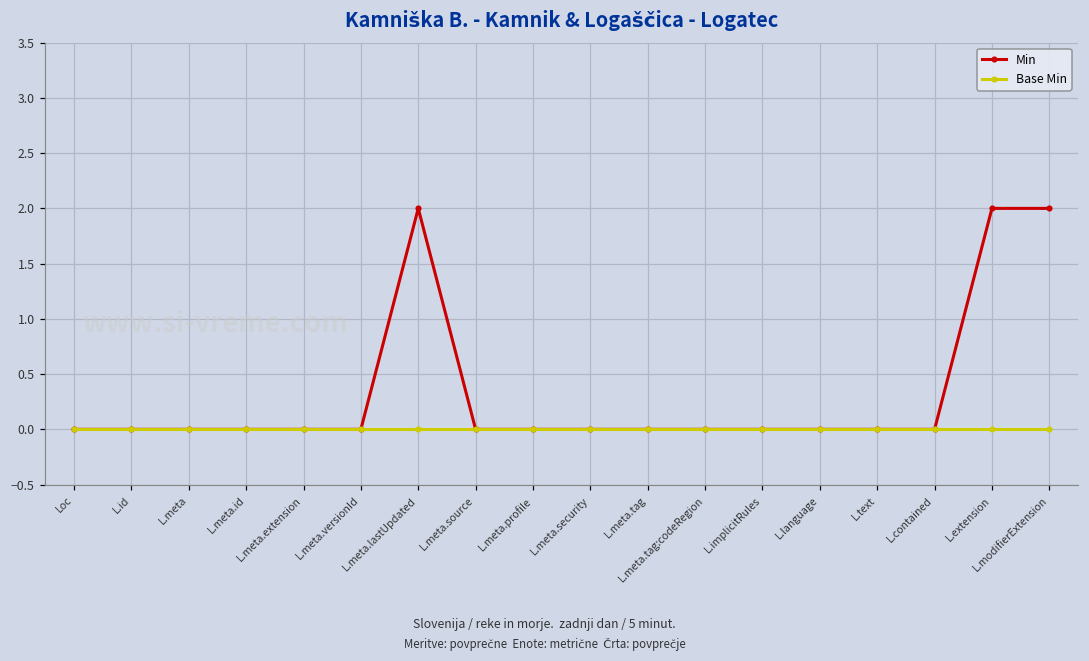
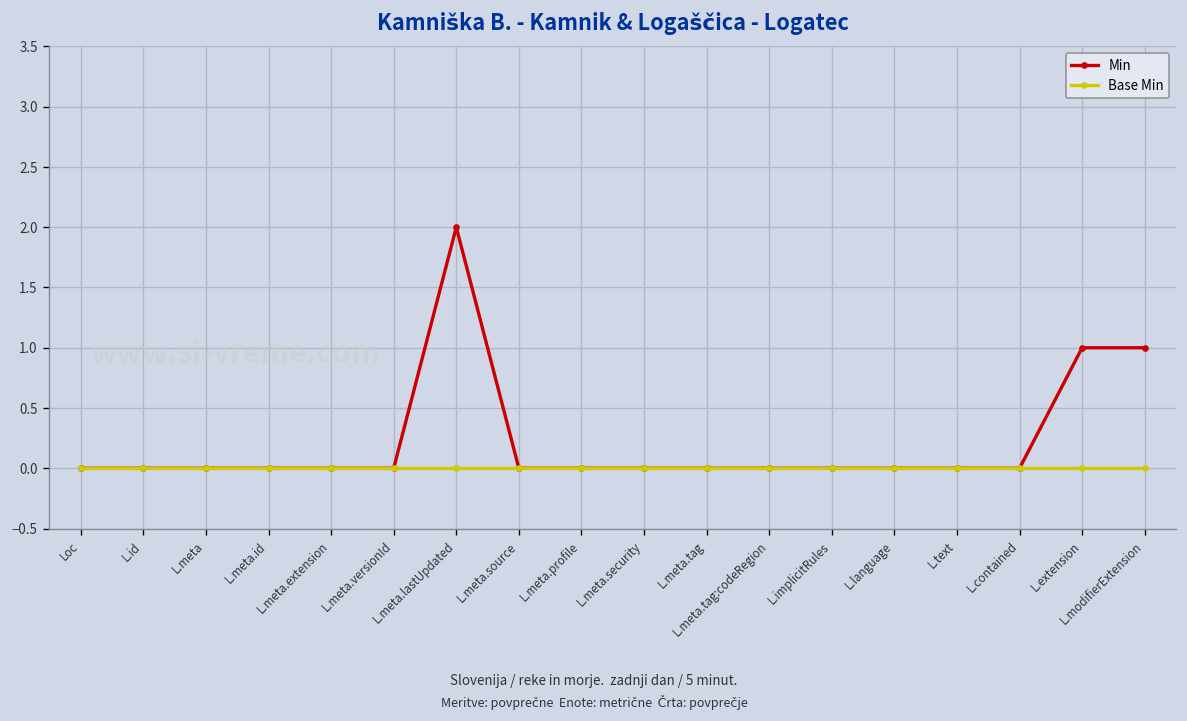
  {
    "Min": {
      "L.meta.lastUpdated": 2,
-     "L.extension": 2,
-     "L.modifierExtension": 2
+     "L.extension": 1,
+     "L.modifierExtension": 1
    },
    "Base Min": {
      "L.meta.lastUpdated": 0,
      "L.extension": 0,
      "L.modifierExtension": 0
    }
  }
